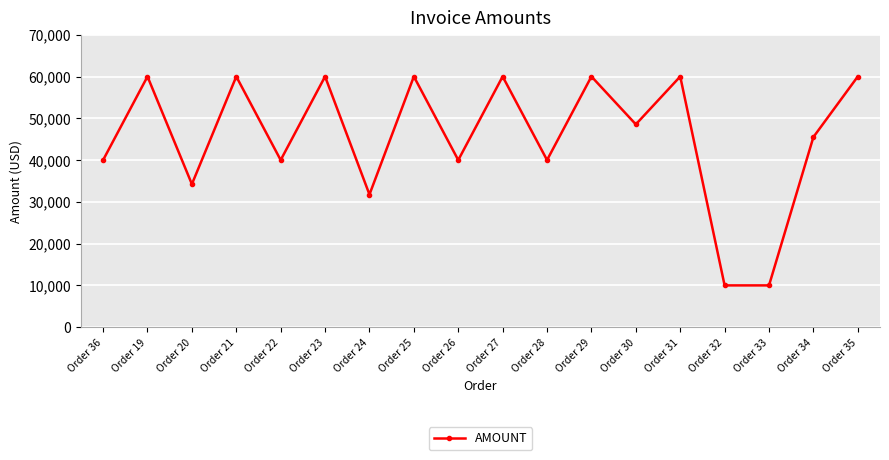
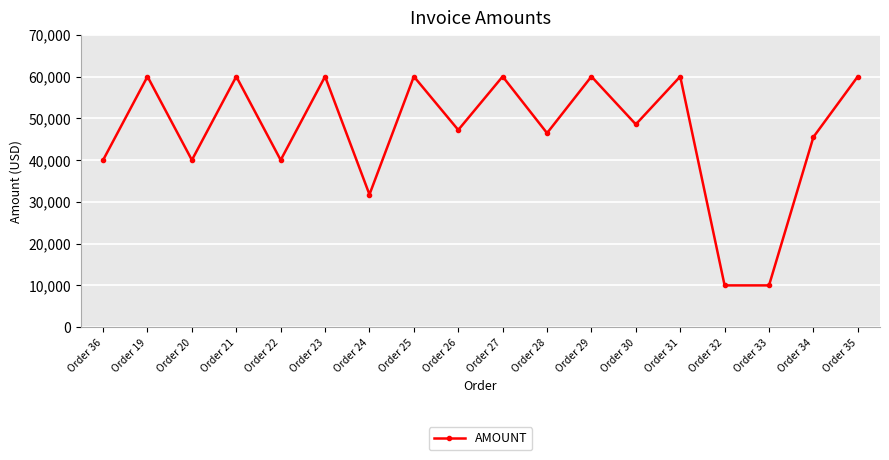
  {
    "Order 36": "40,000",
    "Order 19": "60,000",
-   "Order 20": "34,000",
+   "Order 20": "40,000",
    "Order 21": "60,000",
    "Order 22": "40,000",
    "Order 23": "60,000",
    "Order 24": "32,000",
    "Order 25": "60,000",
-   "Order 26": "40,000",
+   "Order 26": "47,000",
    "Order 27": "60,000",
-   "Order 28": "40,000",
+   "Order 28": "46,000",
    "Order 29": "60,000",
    "Order 30": "49,000",
    "Order 31": "60,000",
    "Order 32": "10,000",
    "Order 33": "10,000",
    "Order 34": "46,000",
    "Order 35": "60,000"
  }
